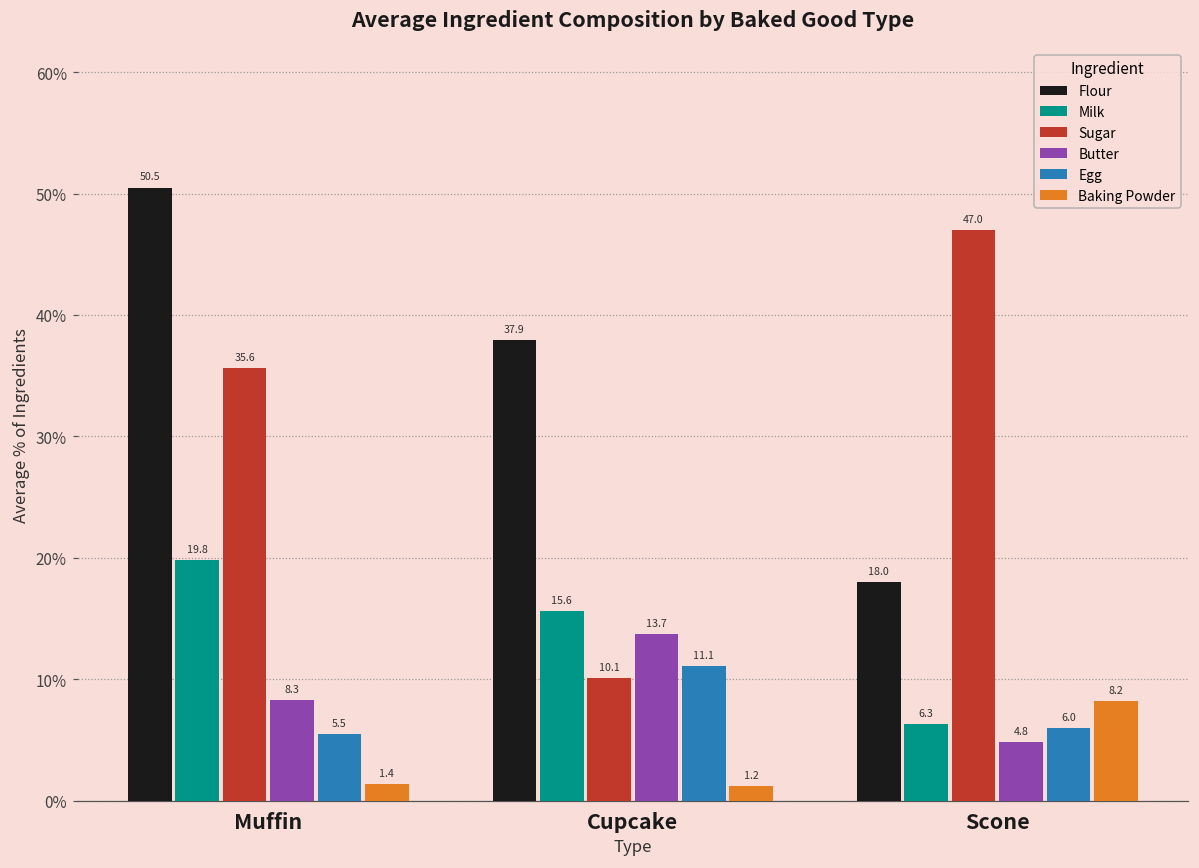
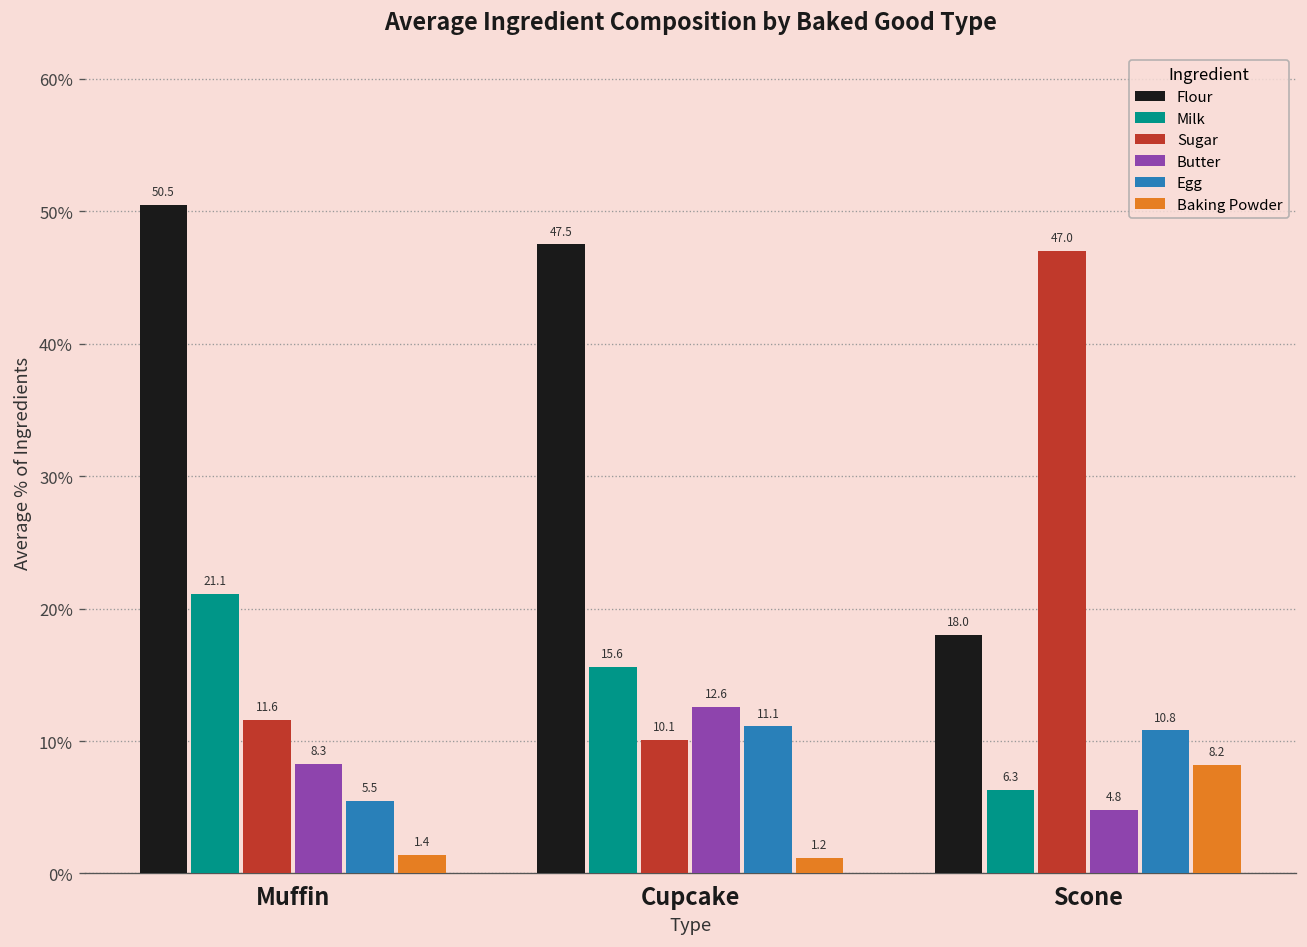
  {
    "Flour": {
      "Muffin": 50.5,
-     "Cupcake": 37.9,
+     "Cupcake": 47.5,
      "Scone": 18.0
    },
    "Milk": {
-     "Muffin": 19.8,
+     "Muffin": 21.1,
      "Cupcake": 15.6,
      "Scone": 6.3
    },
    "Sugar": {
-     "Muffin": 35.6,
+     "Muffin": 11.6,
      "Cupcake": 10.1,
      "Scone": 47.0
    },
    "Butter": {
      "Muffin": 8.3,
-     "Cupcake": 13.7,
+     "Cupcake": 12.6,
      "Scone": 4.8
    },
    "Egg": {
      "Muffin": 5.5,
      "Cupcake": 11.1,
-     "Scone": 6.0
+     "Scone": 10.8
    },
    "Baking Powder": {
      "Muffin": 1.4,
      "Cupcake": 1.2,
      "Scone": 8.2
    }
  }
